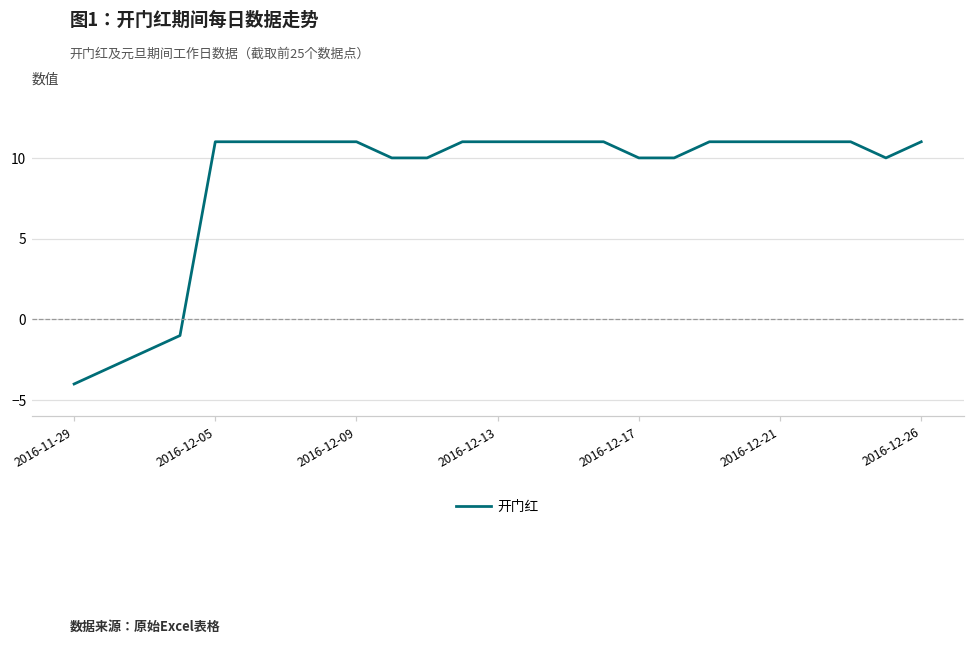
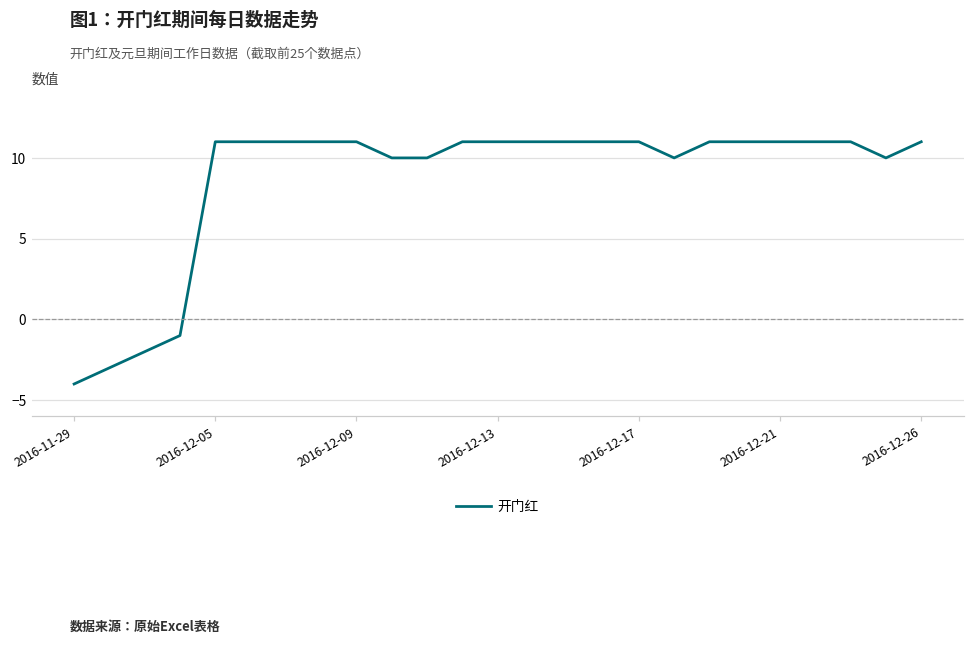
  {
    "2016-11-29": -4,
    "2016-12-05": 11,
    "2016-12-09": 11,
    "2016-12-13": 11,
-   "2016-12-17": 10,
+   "2016-12-17": 11,
    "2016-12-21": 11,
    "2016-12-26": 11
  }
